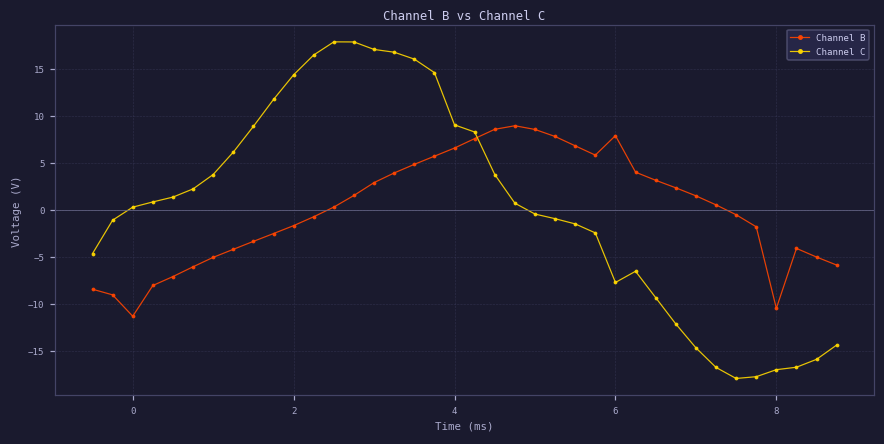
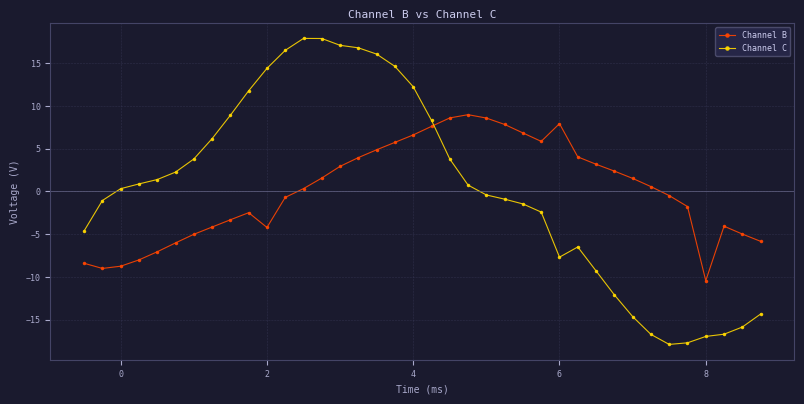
  {
    "Channel B": {
-     "0": -11,
-     "2": -2,
+     "0": -9,
+     "2": -4,
      "4": 7,
      "6": 8,
      "8": -10
    },
    "Channel C": {
      "0": 0,
      "2": 14,
-     "4": 9,
+     "4": 12,
      "6": -8,
      "8": -17
    }
  }
